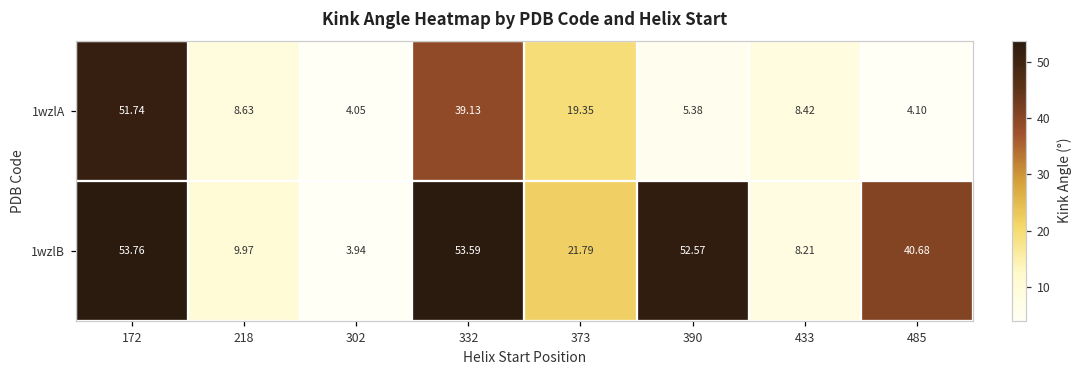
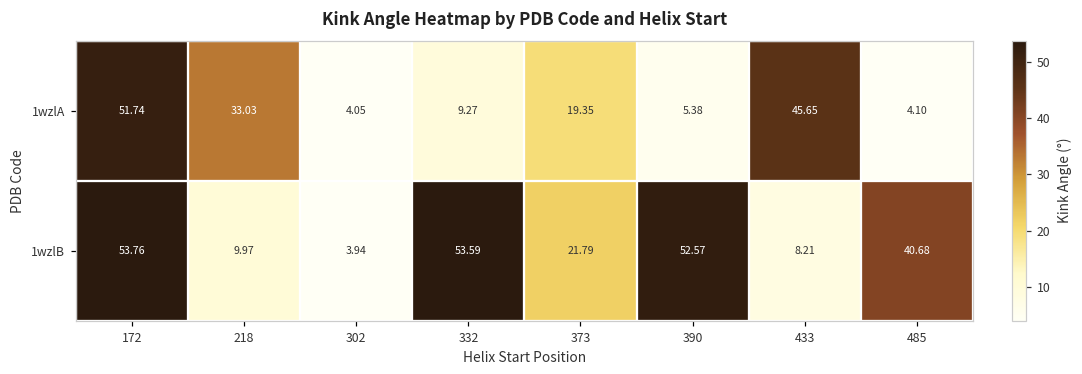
  {
    "1wzlA": {
      "172": 51.74,
-     "218": 8.63,
+     "218": 33.03,
      "302": 4.05,
-     "332": 39.13,
+     "332": 9.27,
      "373": 19.35,
      "390": 5.38,
-     "433": 8.42,
+     "433": 45.65,
      "485": 4.10
    },
    "1wzlB": {
      "172": 53.76,
      "218": 9.97,
      "302": 3.94,
      "332": 53.59,
      "373": 21.79,
      "390": 52.57,
      "433": 8.21,
      "485": 40.68
    }
  }
